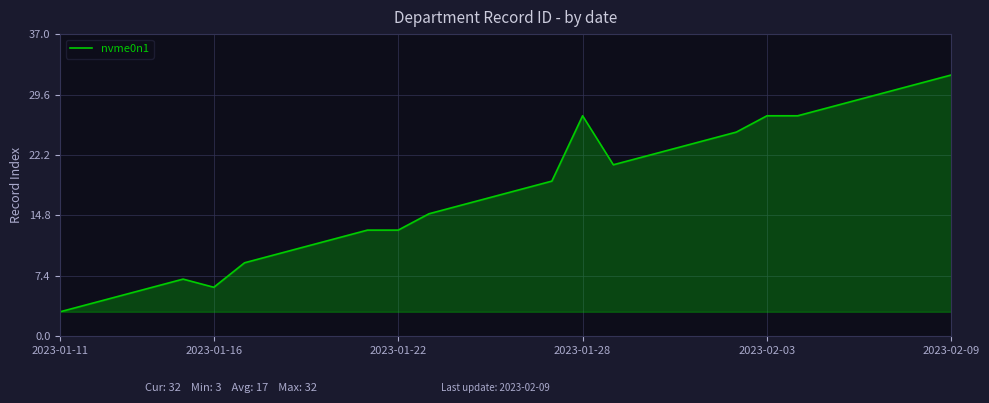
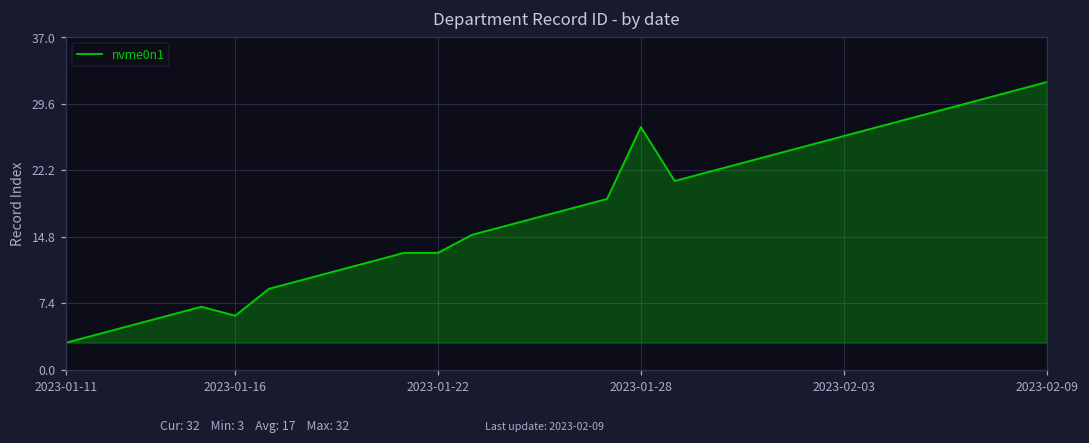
  {
    "2023-01-11": 3,
    "2023-01-16": 6,
    "2023-01-22": 13,
    "2023-01-28": 27,
-   "2023-02-03": 27,
+   "2023-02-03": 26,
    "2023-02-09": 32
  }
